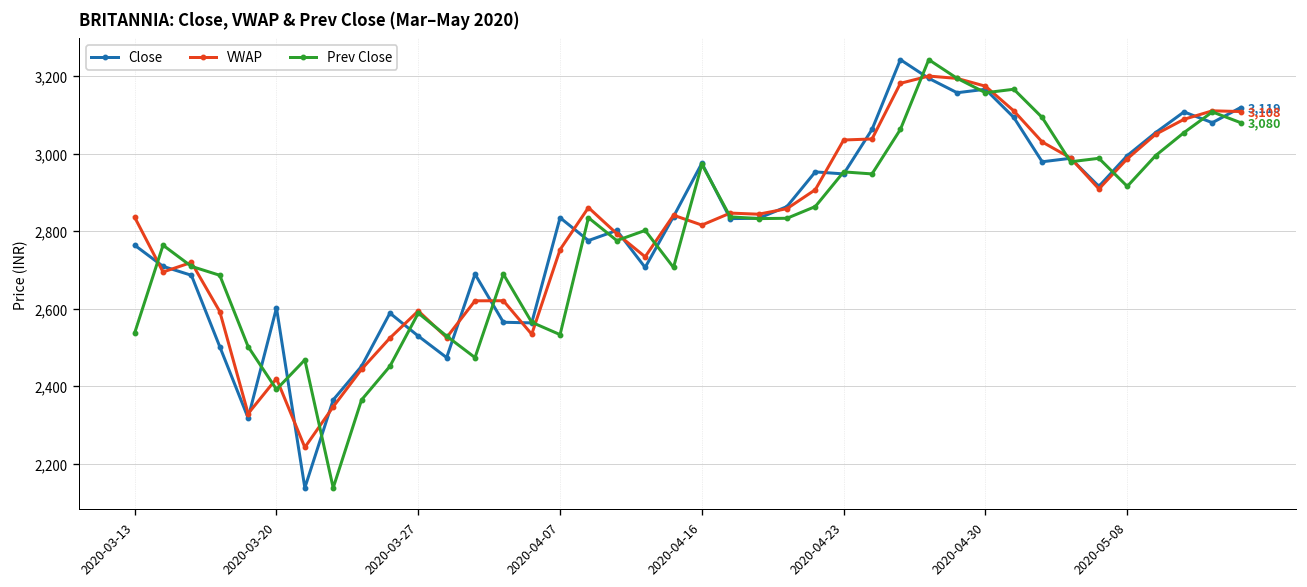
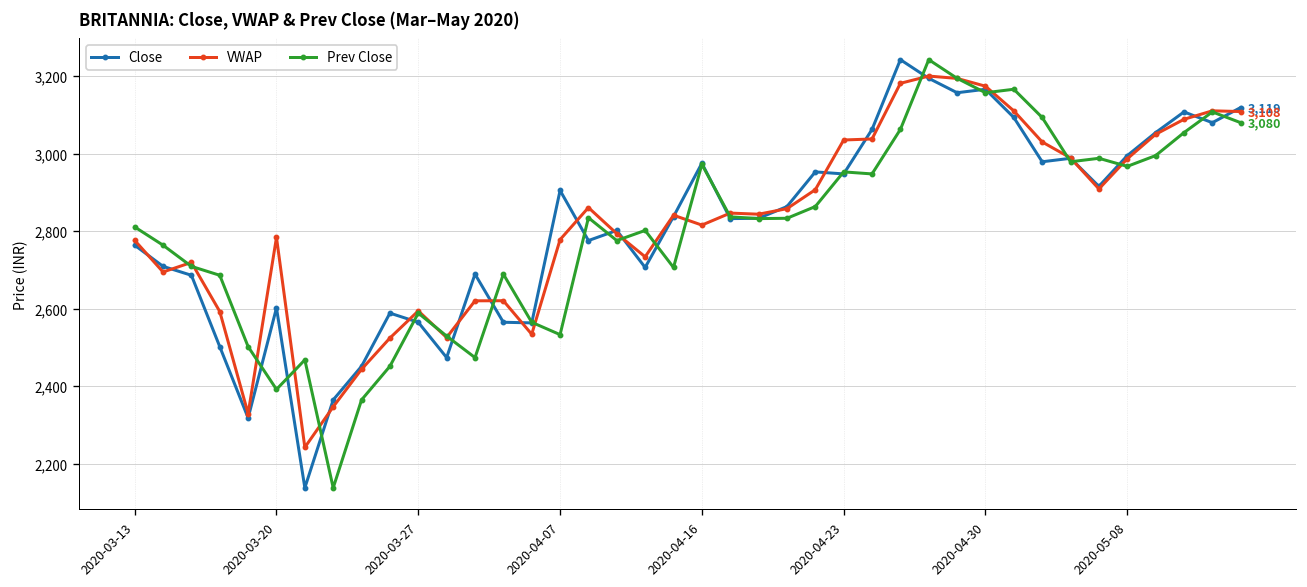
  {
    "Close": {
      "2020-03-13": "2,760",
      "2020-03-20": "2,600",
-     "2020-03-27": "2,530",
-     "2020-04-07": "2,830",
+     "2020-03-27": "2,560",
+     "2020-04-07": "2,900",
      "2020-05-08": "2,990"
    },
    "VWAP": {
-     "2020-03-13": "2,840",
-     "2020-03-20": "2,420",
-     "2020-04-07": "2,750",
+     "2020-03-13": "2,780",
+     "2020-03-20": "2,780",
+     "2020-04-07": "2,780",
      "2020-04-16": "2,820",
      "2020-04-23": "3,030",
      "2020-05-08": "2,990"
    },
    "Prev Close": {
-     "2020-03-13": "2,540",
+     "2020-03-13": "2,810",
      "2020-03-20": "2,390",
      "2020-04-07": "2,530",
      "2020-04-30": "3,160",
-     "2020-05-08": "2,920"
+     "2020-05-08": "2,970"
    }
  }
